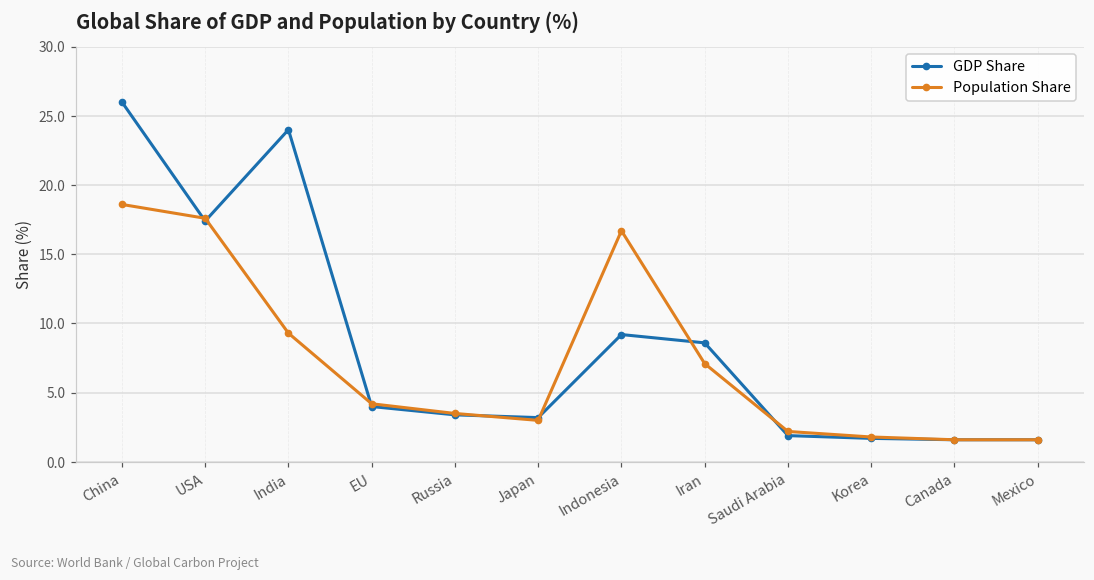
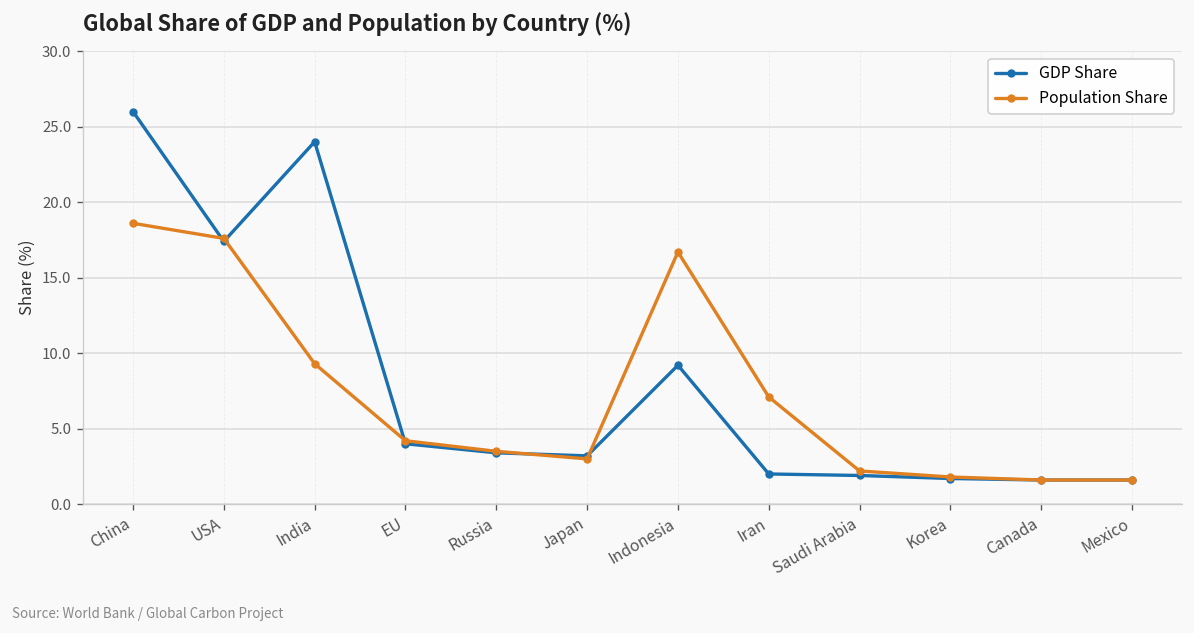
  {
    "GDP Share": {
      "China": 26.0,
      "India": 24.0,
      "Indonesia": 9.2,
-     "Iran": 8.6,
+     "Iran": 2.0,
      "Saudi Arabia": 1.9
    },
    "Population Share": {
      "China": 18.6,
      "India": 9.3,
      "Indonesia": 16.7,
      "Iran": 7.1,
      "Saudi Arabia": 2.2
    }
  }
